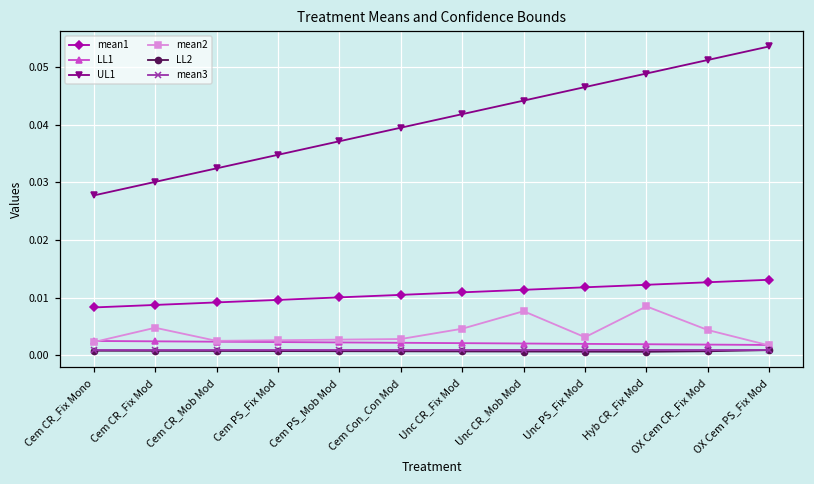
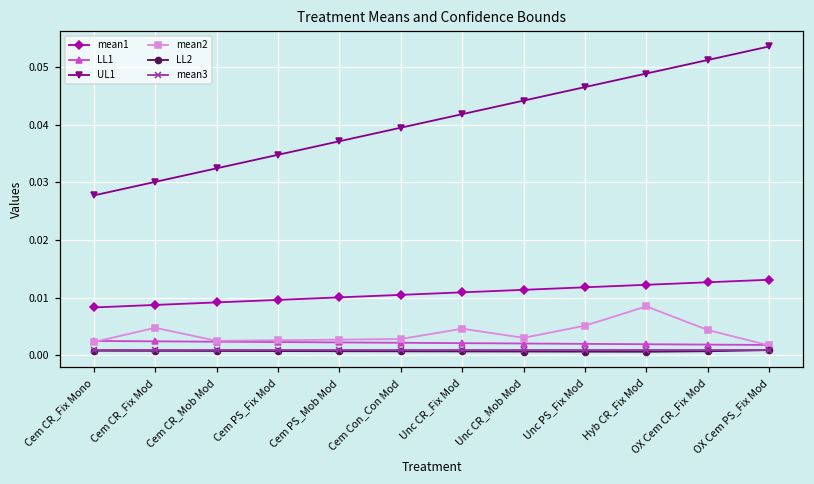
  {
    "LL1": {
      "Cem CR_Fix Mod": 0.002,
      "Cem Con_Con Mod": 0.002,
      "Unc CR_Fix Mod": 0.002,
      "Unc CR_Mob Mod": 0.002,
      "Unc PS_Fix Mod": 0.002,
      "Hyb CR_Fix Mod": 0.002,
      "OX Cem CR_Fix Mod": 0.002
    },
    "mean2": {
      "Cem CR_Fix Mod": 0.005,
      "Cem Con_Con Mod": 0.003,
      "Unc CR_Fix Mod": 0.005,
-     "Unc CR_Mob Mod": 0.008,
-     "Unc PS_Fix Mod": 0.003,
+     "Unc CR_Mob Mod": 0.003,
+     "Unc PS_Fix Mod": 0.005,
      "Hyb CR_Fix Mod": 0.008,
      "OX Cem CR_Fix Mod": 0.004
    }
  }
